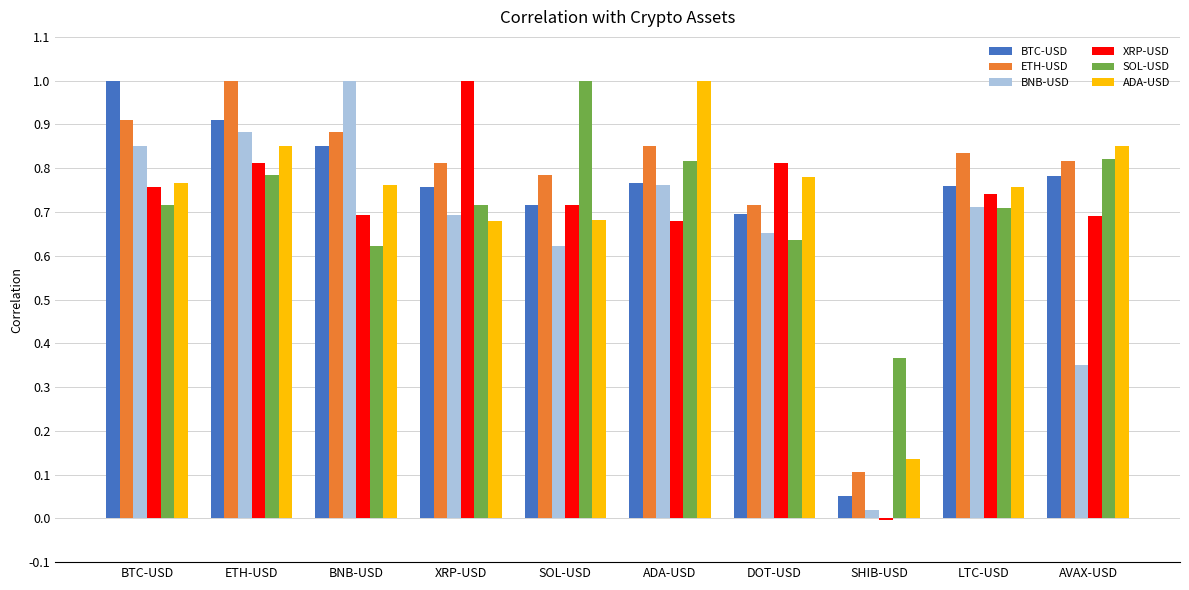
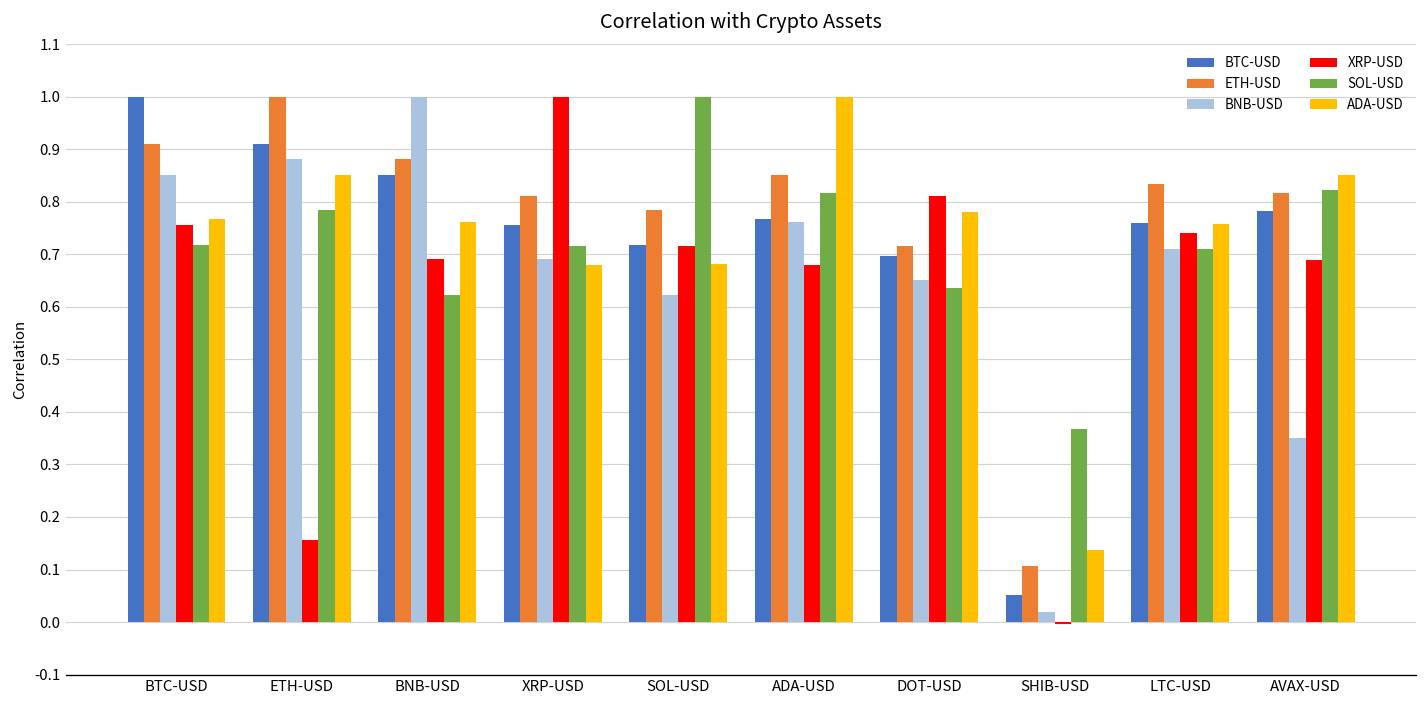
  {
    "BTC-USD": {
      "BTC-USD": 1.00,
      "ETH-USD": 0.91,
      "BNB-USD": 0.85,
      "XRP-USD": 0.76,
      "SOL-USD": 0.72,
      "ADA-USD": 0.77,
      "DOT-USD": 0.70,
      "SHIB-USD": 0.05,
      "LTC-USD": 0.76,
      "AVAX-USD": 0.78
    },
    "ETH-USD": {
      "BTC-USD": 0.91,
      "ETH-USD": 1.00,
      "BNB-USD": 0.88,
      "XRP-USD": 0.81,
      "SOL-USD": 0.78,
      "ADA-USD": 0.85,
      "DOT-USD": 0.72,
      "SHIB-USD": 0.11,
      "LTC-USD": 0.83,
      "AVAX-USD": 0.82
    },
    "BNB-USD": {
      "BTC-USD": 0.85,
      "ETH-USD": 0.88,
      "BNB-USD": 1.00,
      "XRP-USD": 0.69,
      "SOL-USD": 0.62,
      "ADA-USD": 0.76,
      "DOT-USD": 0.65,
      "SHIB-USD": 0.02,
      "LTC-USD": 0.71,
      "AVAX-USD": 0.35
    },
    "XRP-USD": {
      "BTC-USD": 0.76,
-     "ETH-USD": 0.81,
+     "ETH-USD": 0.16,
      "BNB-USD": 0.69,
      "XRP-USD": 1.00,
      "SOL-USD": 0.72,
      "ADA-USD": 0.68,
      "DOT-USD": 0.81,
      "LTC-USD": 0.74,
      "AVAX-USD": 0.69
    },
    "SOL-USD": {
      "BTC-USD": 0.72,
      "ETH-USD": 0.78,
      "BNB-USD": 0.62,
      "XRP-USD": 0.72,
      "SOL-USD": 1.00,
      "ADA-USD": 0.82,
      "DOT-USD": 0.64,
      "SHIB-USD": 0.37,
      "LTC-USD": 0.71,
      "AVAX-USD": 0.82
    },
    "ADA-USD": {
      "BTC-USD": 0.77,
      "ETH-USD": 0.85,
      "BNB-USD": 0.76,
      "XRP-USD": 0.68,
      "SOL-USD": 0.68,
      "ADA-USD": 1.00,
      "DOT-USD": 0.78,
      "SHIB-USD": 0.14,
      "LTC-USD": 0.76,
      "AVAX-USD": 0.85
    }
  }
